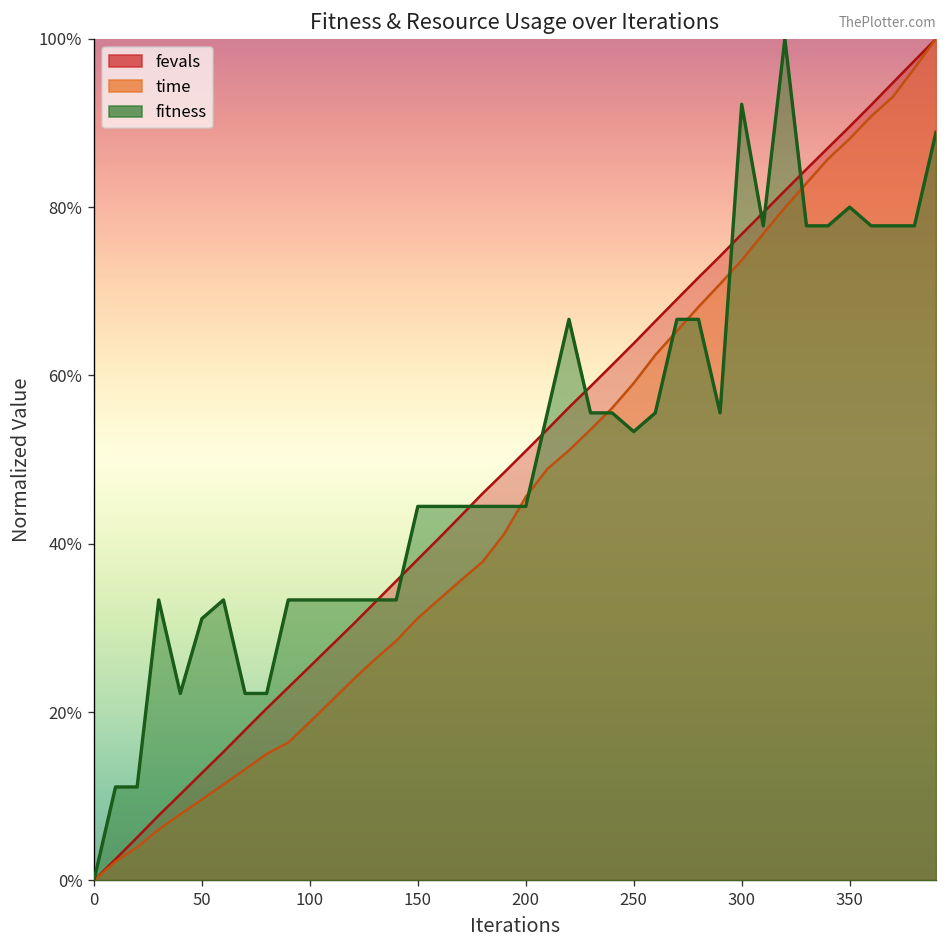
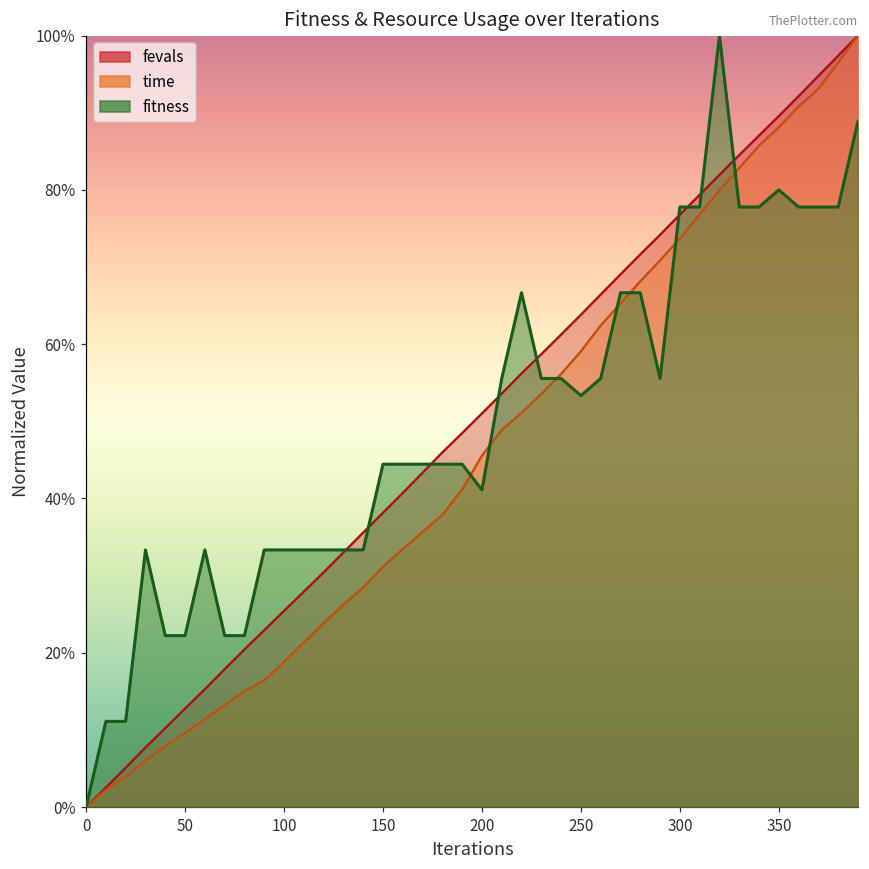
  {
    "fitness": {
-     "50": "31%",
+     "50": "22%",
      "100": "33%",
      "150": "44%",
-     "200": "44%",
+     "200": "41%",
      "250": "53%",
-     "300": "92%",
+     "300": "78%",
      "350": "80%"
    }
  }
